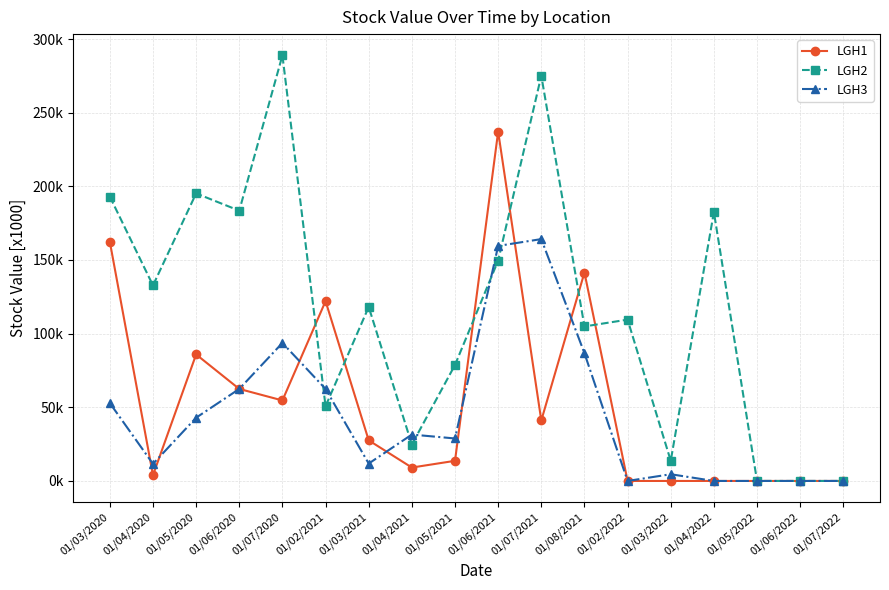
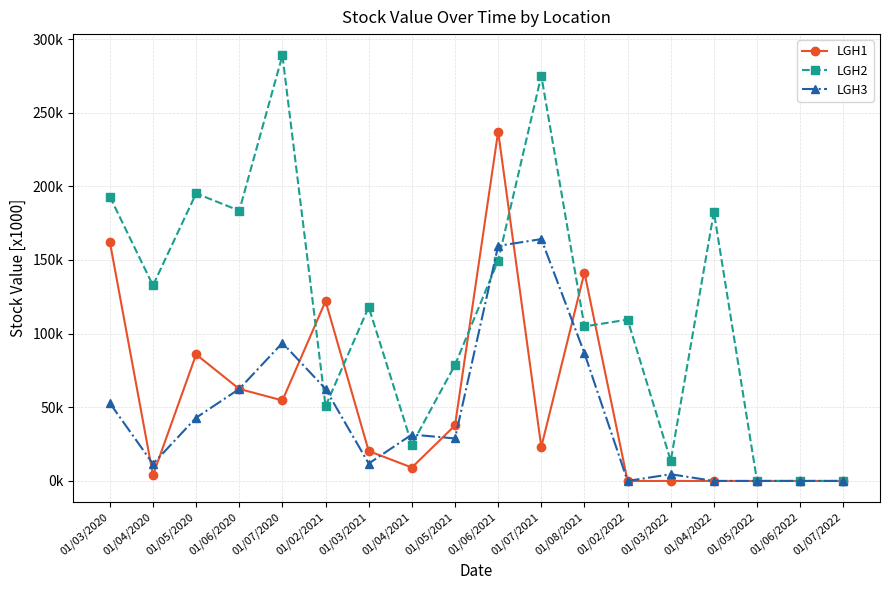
  {
    "LGH1": {
      "01/03/2020": 162000,
      "01/04/2020": 4000,
      "01/05/2020": 86000,
      "01/07/2020": 55000,
      "01/02/2021": 122000,
-     "01/03/2021": 28000,
+     "01/03/2021": 20000,
      "01/04/2021": 9000,
-     "01/05/2021": 14000,
+     "01/05/2021": 38000,
      "01/06/2021": 237000,
-     "01/07/2021": 41000,
+     "01/07/2021": 23000,
      "01/08/2021": 141000,
      "01/03/2022": 0
    },
    "LGH2": {
      "01/03/2020": 193000,
      "01/04/2020": 133000,
      "01/05/2020": 195000,
      "01/06/2020": 183000,
      "01/07/2020": 289000,
      "01/02/2021": 51000,
      "01/03/2021": 118000,
      "01/04/2021": 25000,
      "01/05/2021": 79000,
      "01/06/2021": 150000,
      "01/07/2021": 275000,
      "01/08/2021": 105000,
      "01/02/2022": 110000,
      "01/03/2022": 14000,
      "01/04/2022": 183000
    },
    "LGH3": {
      "01/03/2020": 53000,
      "01/04/2020": 12000,
      "01/05/2020": 43000,
      "01/07/2020": 94000,
      "01/02/2021": 62000,
      "01/03/2021": 12000,
      "01/04/2021": 32000,
      "01/05/2021": 29000,
      "01/06/2021": 160000,
      "01/07/2021": 164000,
      "01/08/2021": 87000,
      "01/03/2022": 5000
    }
  }
